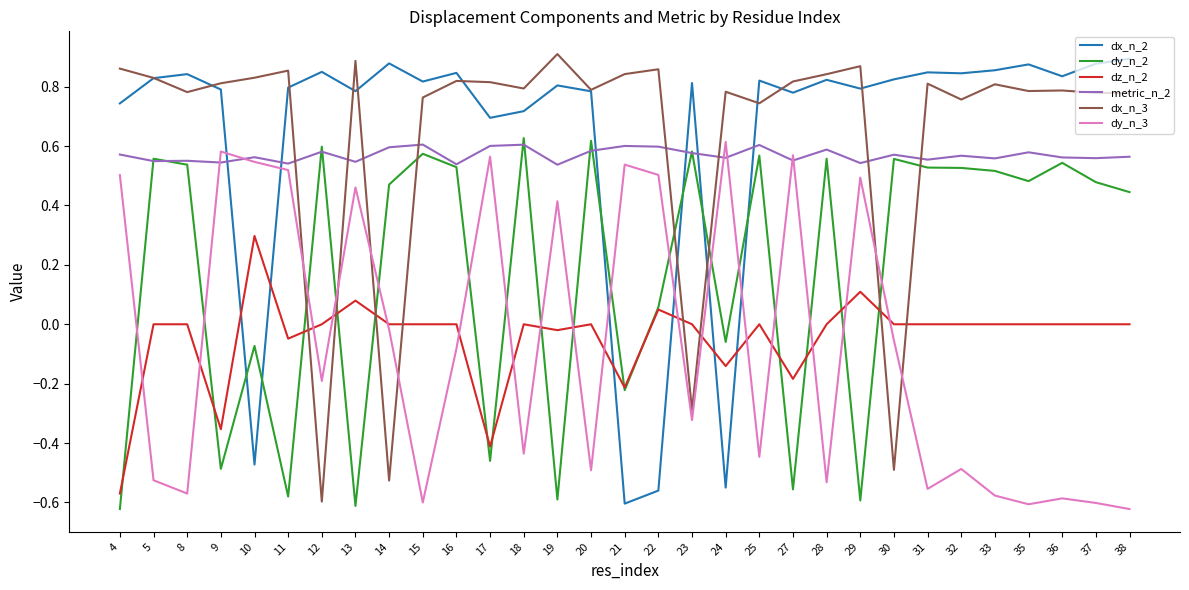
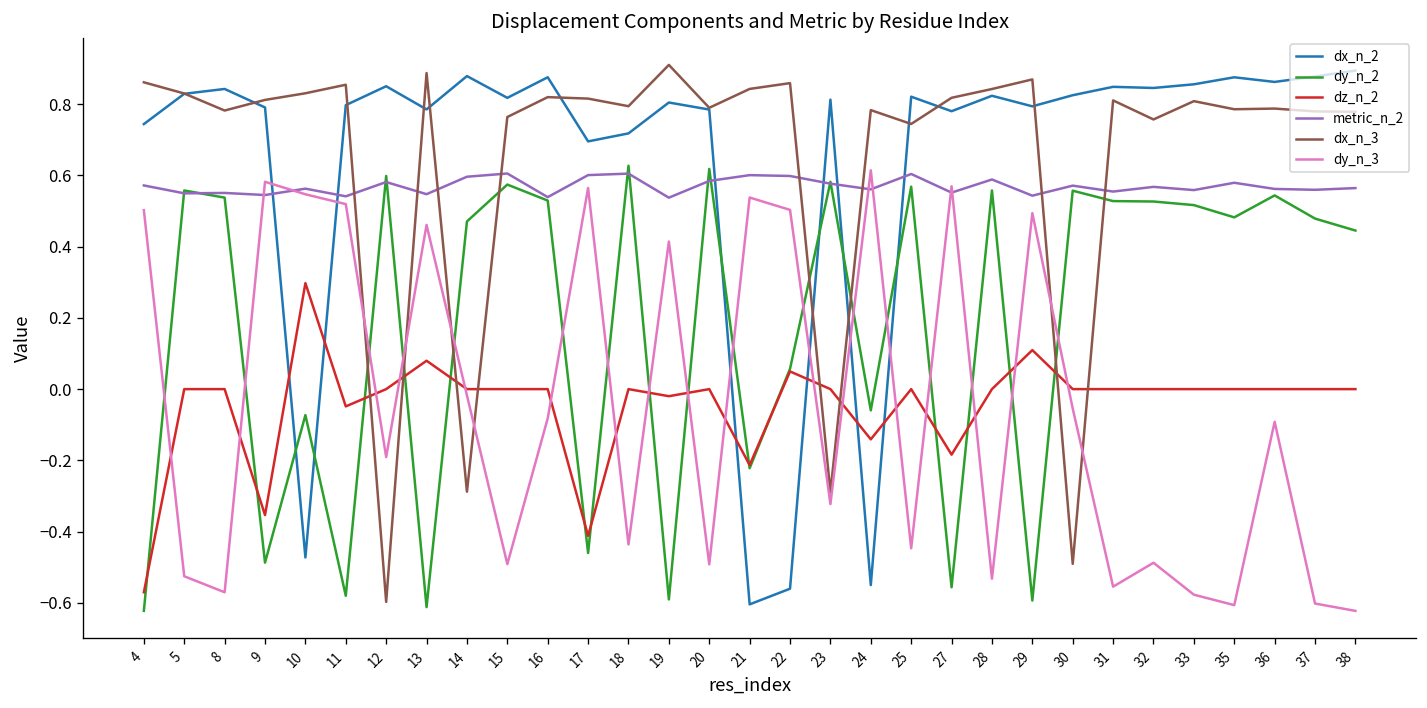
  {
    "dx_n_2": {
      "4": 0.74,
      "8": 0.84,
      "9": 0.79,
      "10": -0.47,
      "11": 0.80,
      "12": 0.85,
      "13": 0.78,
      "14": 0.88,
      "15": 0.82,
-     "16": 0.85,
+     "16": 0.88,
      "17": 0.70,
      "18": 0.72,
      "19": 0.80,
      "21": -0.60,
      "22": -0.56,
      "23": 0.81,
      "24": -0.55,
      "25": 0.82,
      "27": 0.78,
      "28": 0.82,
      "29": 0.79,
      "30": 0.82,
      "31": 0.85,
      "32": 0.85,
      "33": 0.86,
      "35": 0.88,
-     "36": 0.84
+     "36": 0.86
    },
    "dy_n_2": {
      "4": -0.62,
      "8": 0.54,
      "9": -0.49,
      "10": -0.07,
      "11": -0.58,
      "12": 0.60,
      "13": -0.61,
      "14": 0.47,
      "15": 0.57,
      "16": 0.53,
      "17": -0.46,
      "18": 0.63,
      "19": -0.59,
      "20": 0.62,
      "21": -0.22,
      "24": -0.06,
      "25": 0.57,
      "27": -0.56,
      "28": 0.56,
      "29": -0.59,
      "30": 0.56,
      "31": 0.53,
      "32": 0.53,
      "33": 0.52,
      "35": 0.48,
      "36": 0.54,
      "37": 0.48,
      "38": 0.44
    },
    "dz_n_2": {
      "4": -0.57,
      "5": 0.00,
      "8": 0.00,
      "9": -0.35,
      "10": 0.30,
      "11": -0.05,
      "12": 0.00,
      "13": 0.08,
      "14": 0.00,
      "15": 0.00,
      "16": 0.00,
      "17": -0.41,
      "18": 0.00,
      "19": -0.02,
      "20": 0.00,
      "21": -0.21,
      "23": 0.00,
      "24": -0.14,
      "25": 0.00,
      "27": -0.18,
      "28": 0.00,
      "29": 0.11,
      "30": 0.00,
      "31": 0.00,
      "32": 0.00,
      "33": 0.00,
      "35": 0.00,
      "36": 0.00,
      "37": 0.00,
      "38": 0.00
    },
    "metric_n_2": {
      "4": 0.57,
      "8": 0.55,
      "9": 0.54,
      "10": 0.56,
      "11": 0.54,
      "12": 0.58,
      "13": 0.55,
      "14": 0.60,
      "15": 0.61,
      "16": 0.54,
      "17": 0.60,
      "18": 0.60,
      "19": 0.54,
      "20": 0.58,
      "21": 0.60,
      "22": 0.60,
      "24": 0.56,
      "25": 0.60,
      "27": 0.55,
      "28": 0.59,
      "29": 0.54,
      "30": 0.57,
      "31": 0.55,
      "32": 0.57,
      "33": 0.56,
      "35": 0.58,
      "36": 0.56,
      "37": 0.56,
      "38": 0.56
    },
    "dx_n_3": {
      "4": 0.86,
      "8": 0.78,
      "9": 0.81,
      "10": 0.83,
      "11": 0.85,
      "12": -0.60,
      "13": 0.89,
-     "14": -0.53,
+     "14": -0.29,
      "15": 0.76,
      "16": 0.82,
      "17": 0.82,
      "18": 0.79,
      "19": 0.91,
      "21": 0.84,
      "22": 0.86,
      "23": -0.29,
      "24": 0.78,
      "25": 0.74,
      "27": 0.82,
      "28": 0.84,
      "29": 0.87,
      "30": -0.49,
      "31": 0.81,
      "32": 0.76,
      "33": 0.81,
      "35": 0.79,
      "36": 0.79
    },
    "dy_n_3": {
      "4": 0.50,
      "5": -0.53,
      "8": -0.57,
      "9": 0.58,
      "10": 0.55,
      "11": 0.52,
      "12": -0.19,
      "13": 0.46,
      "14": -0.02,
-     "15": -0.60,
+     "15": -0.49,
      "16": -0.08,
      "17": 0.56,
      "18": -0.44,
      "19": 0.41,
      "20": -0.49,
      "21": 0.54,
      "22": 0.50,
      "23": -0.32,
      "24": 0.61,
      "25": -0.45,
      "27": 0.57,
      "28": -0.53,
      "29": 0.49,
      "30": -0.05,
      "31": -0.55,
      "32": -0.49,
      "33": -0.58,
      "35": -0.61,
-     "36": -0.59,
+     "36": -0.09,
      "37": -0.60,
      "38": -0.62
    }
  }
